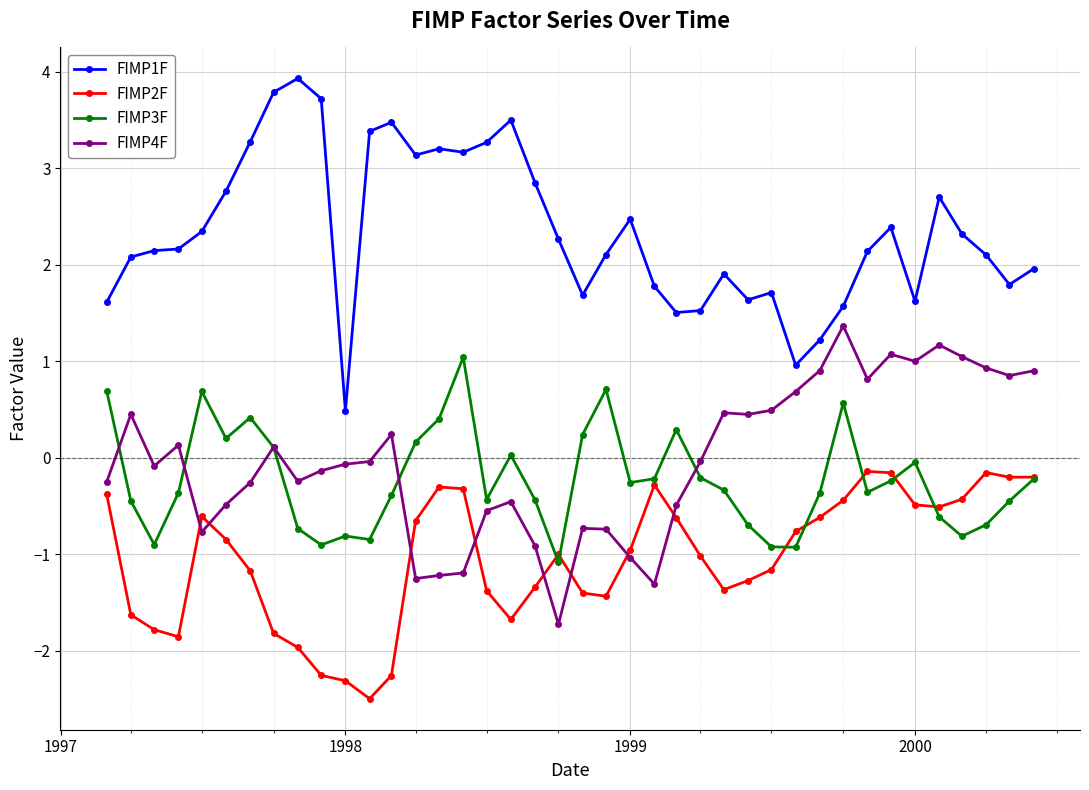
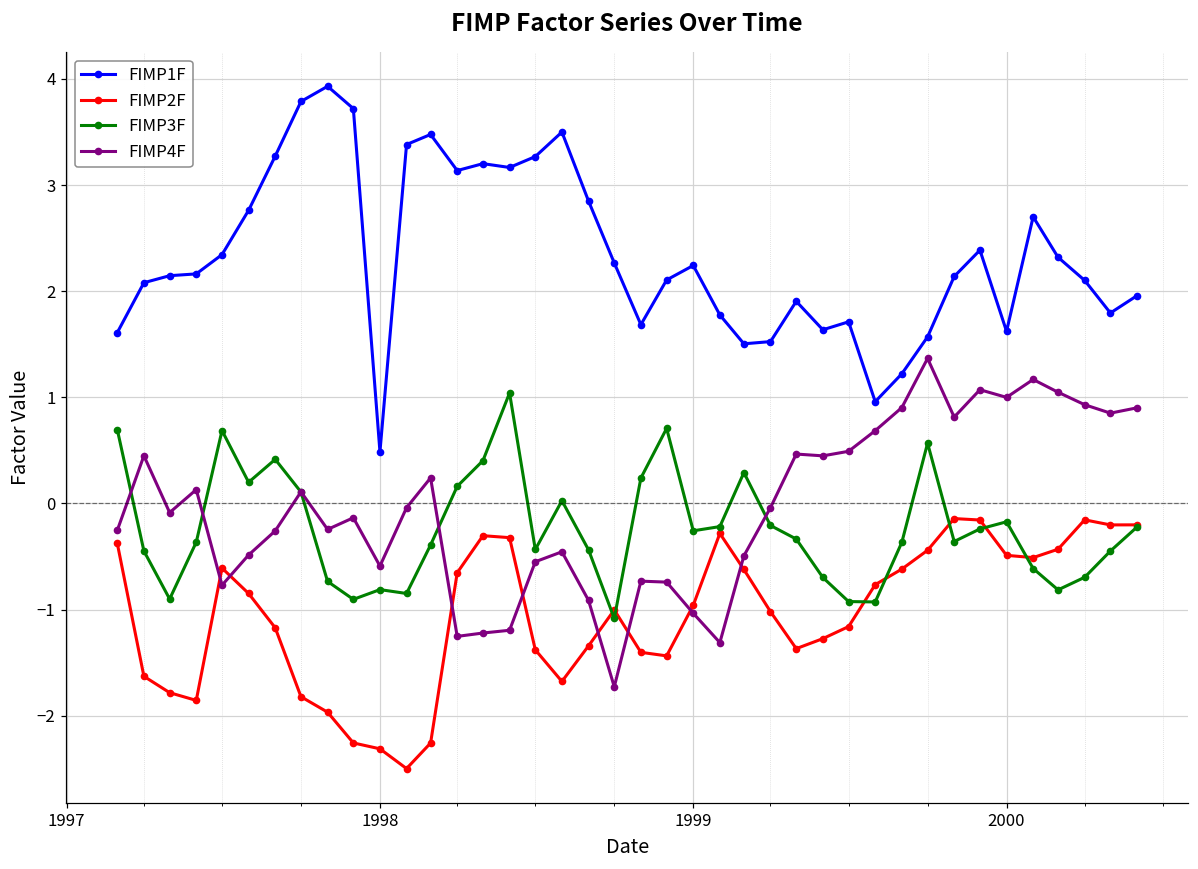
  {
    "FIMP1F": {
      "1998": 0.5,
-     "1999": 2.5,
+     "1999": 2.2,
      "2000": 1.6
    },
    "FIMP2F": {
      "1998": -2.3,
      "1999": -1.0,
      "2000": -0.5
    },
    "FIMP3F": {
      "1998": -0.8,
      "1999": -0.3,
-     "2000": 0.0
+     "2000": -0.2
    },
    "FIMP4F": {
-     "1998": -0.1,
+     "1998": -0.6,
      "1999": -1.0,
      "2000": 1.0
    }
  }
